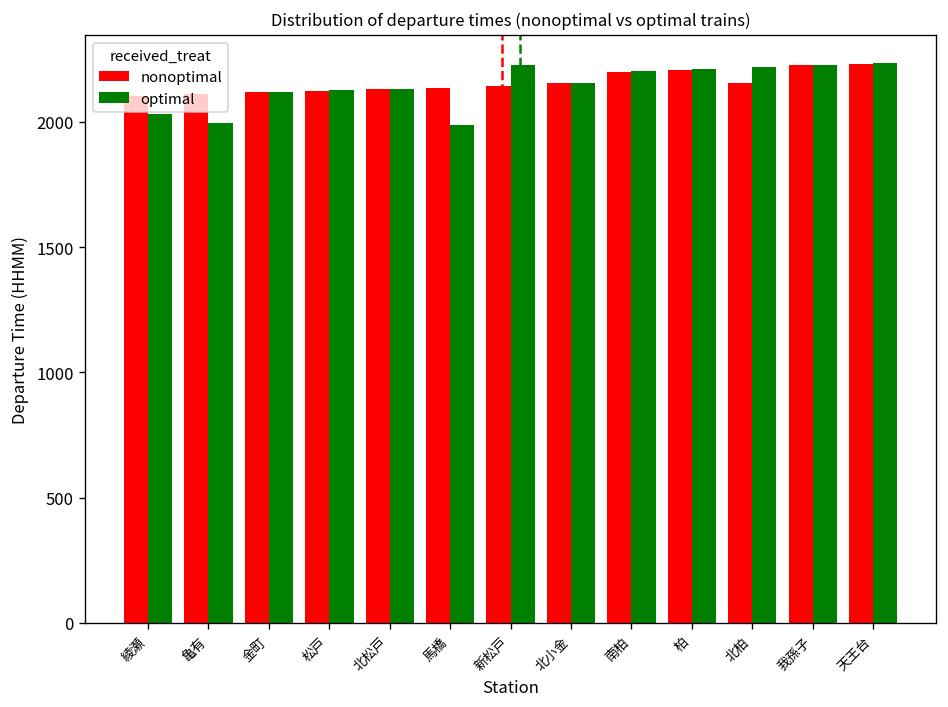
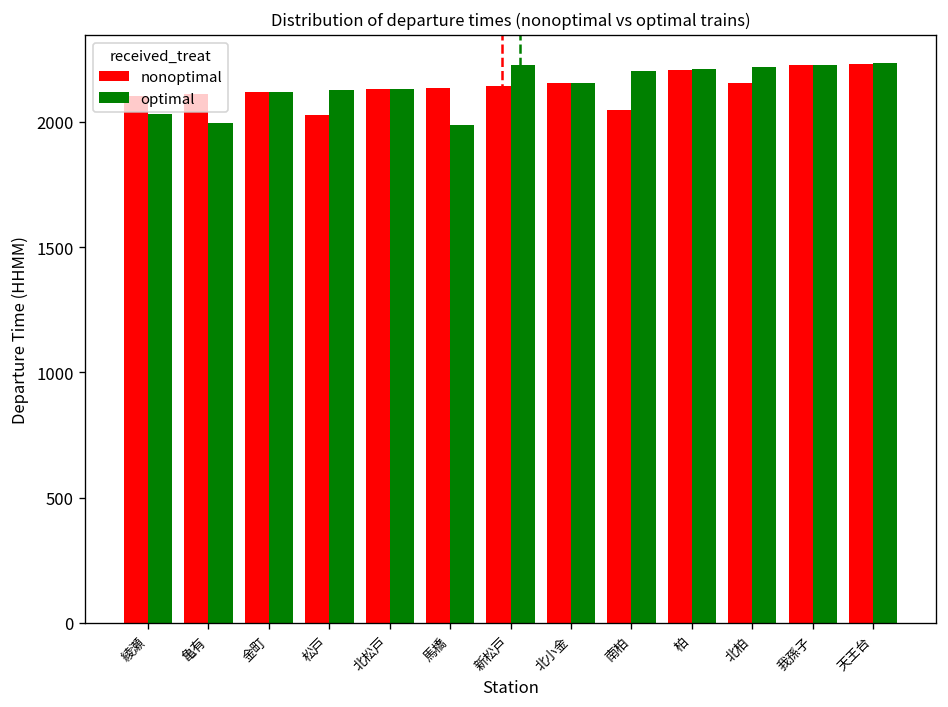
  {
    "nonoptimal": {
      "金町": 2120,
-     "松戸": 2120,
+     "松戸": 2030,
      "北松戸": 2130,
      "馬橋": 2140,
      "新松戸": 2150,
      "北小金": 2160,
-     "南柏": 2200,
+     "南柏": 2050,
      "柏": 2210,
      "北柏": 2150,
      "我孫子": 2230,
      "天王台": 2230
    },
    "optimal": {
      "亀有": 1990,
      "金町": 2120,
      "松戸": 2130,
      "北松戸": 2130,
      "馬橋": 1990,
      "新松戸": 2230,
      "北小金": 2160,
      "南柏": 2200,
      "柏": 2210,
      "北柏": 2220,
      "我孫子": 2230,
      "天王台": 2240
    }
  }
